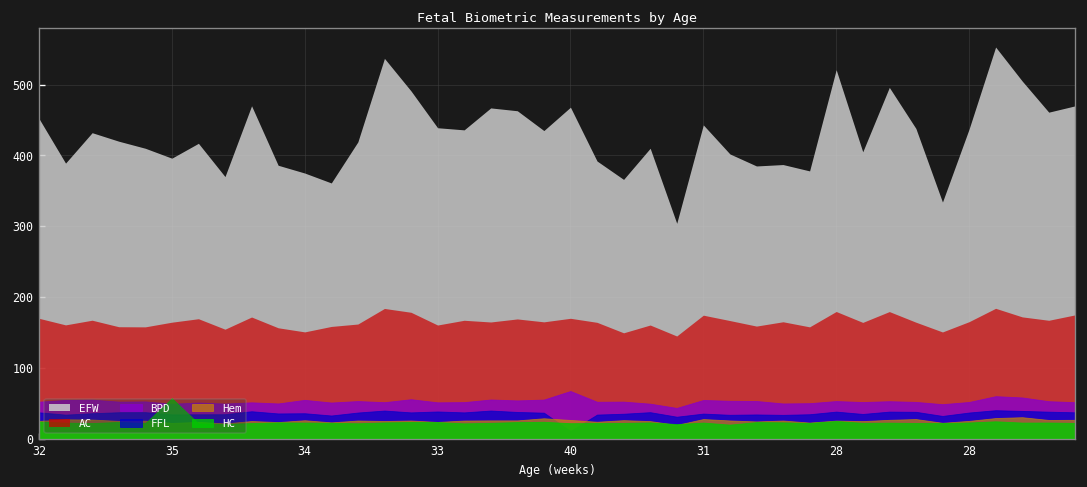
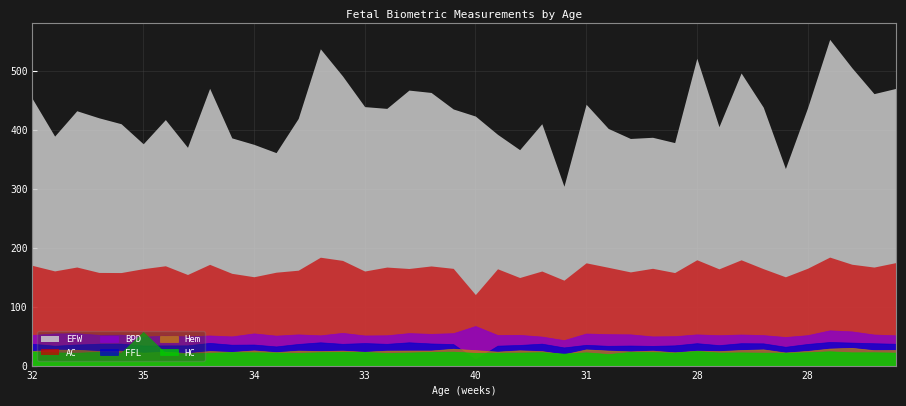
  {
    "EFW": {
-     "35": 400,
-     "40": 470
+     "35": 380,
+     "40": 420
    },
    "AC": {
      "35": 160,
-     "40": 170
+     "40": 120
    },
    "BPD": {
      "40": 70
    },
    "FFL": {
      "40": 10
    },
    "Hem": {
      "40": 30
    },
    "HC": {
      "40": 20
    }
  }
